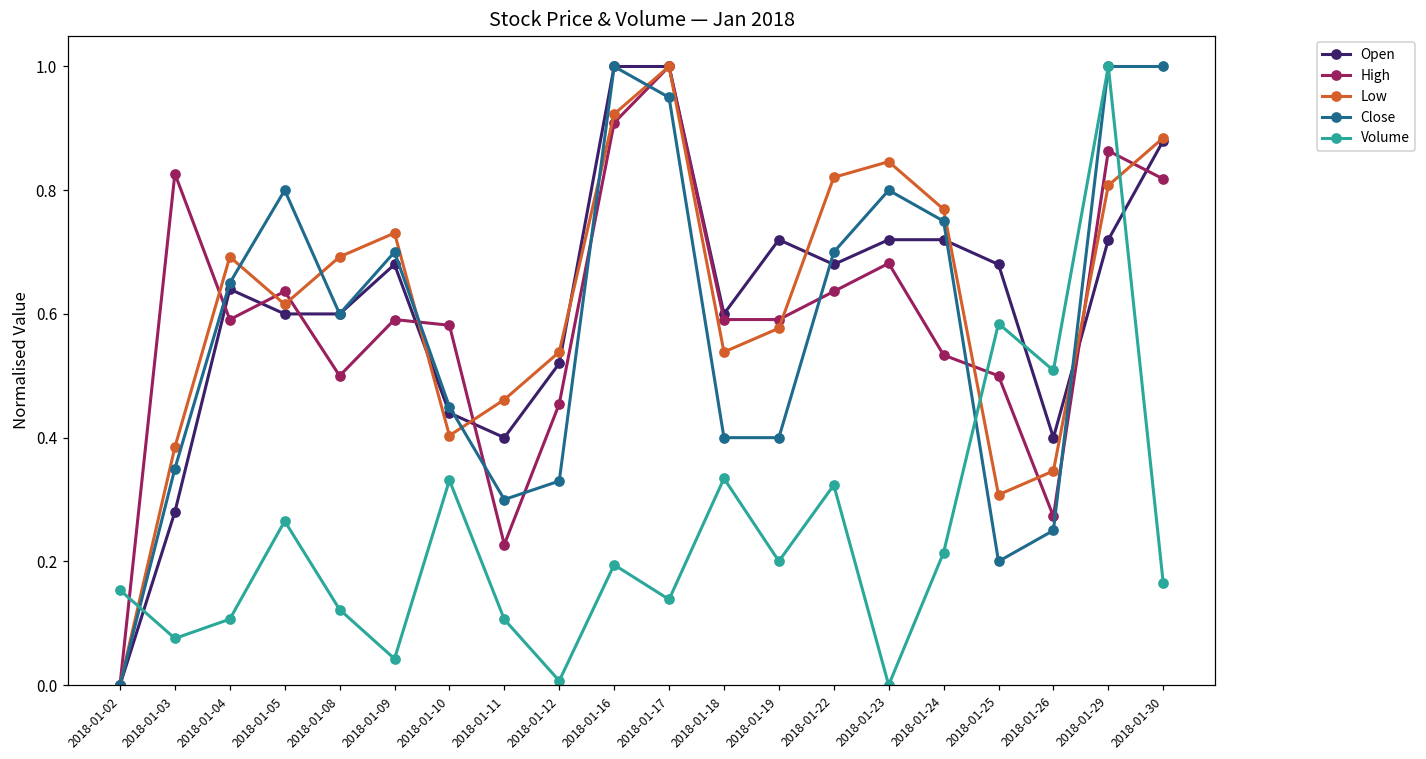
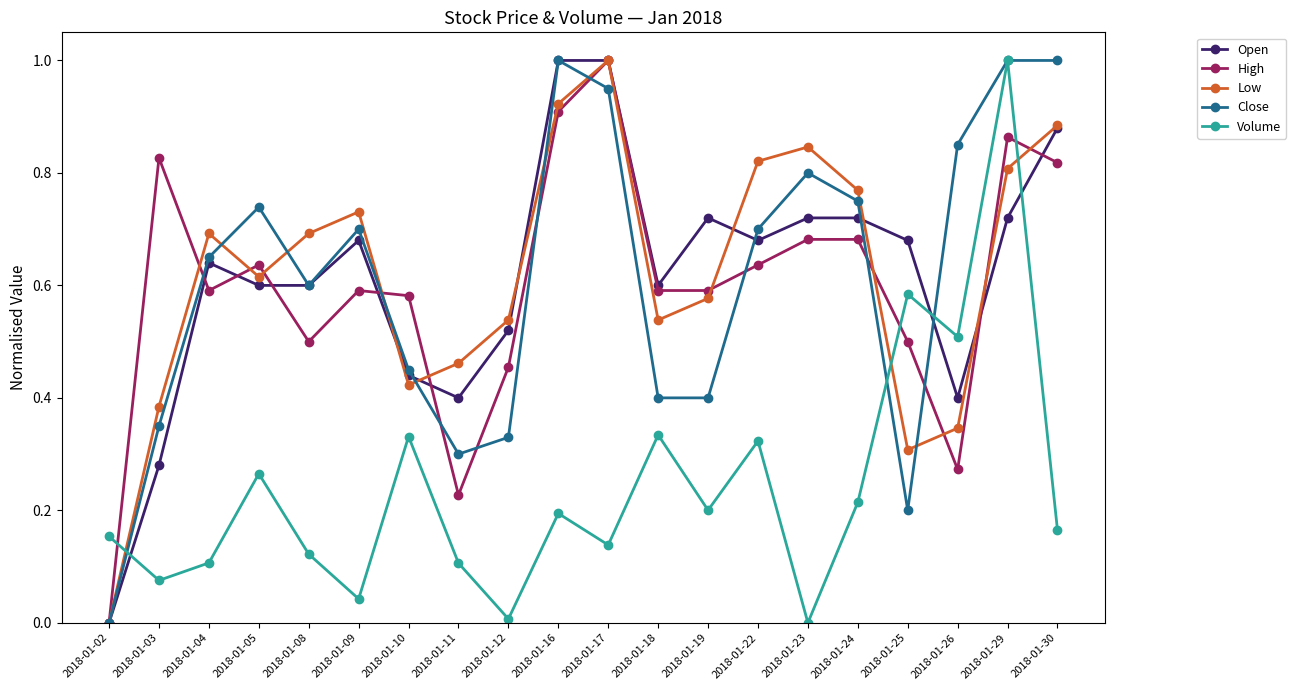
  {
    "Open": {
      "2018-01-03": 0.28,
      "2018-01-04": 0.64,
      "2018-01-05": 0.60,
      "2018-01-09": 0.68,
      "2018-01-10": 0.44,
      "2018-01-11": 0.40,
      "2018-01-12": 0.52,
      "2018-01-18": 0.60,
      "2018-01-19": 0.72,
      "2018-01-22": 0.68,
      "2018-01-23": 0.72,
      "2018-01-24": 0.72,
      "2018-01-25": 0.68,
      "2018-01-26": 0.40,
      "2018-01-29": 0.72,
      "2018-01-30": 0.88
    },
    "High": {
      "2018-01-03": 0.83,
      "2018-01-04": 0.59,
      "2018-01-05": 0.64,
      "2018-01-08": 0.50,
      "2018-01-09": 0.59,
      "2018-01-10": 0.58,
      "2018-01-11": 0.23,
      "2018-01-12": 0.45,
      "2018-01-16": 0.91,
      "2018-01-18": 0.59,
      "2018-01-19": 0.59,
      "2018-01-22": 0.64,
      "2018-01-23": 0.68,
-     "2018-01-24": 0.53,
+     "2018-01-24": 0.68,
      "2018-01-25": 0.50,
      "2018-01-26": 0.27,
      "2018-01-29": 0.86,
      "2018-01-30": 0.82
    },
    "Low": {
      "2018-01-03": 0.38,
      "2018-01-04": 0.69,
      "2018-01-05": 0.62,
      "2018-01-08": 0.69,
      "2018-01-09": 0.73,
-     "2018-01-10": 0.40,
+     "2018-01-10": 0.42,
      "2018-01-11": 0.46,
      "2018-01-12": 0.54,
      "2018-01-16": 0.92,
      "2018-01-18": 0.54,
      "2018-01-19": 0.58,
      "2018-01-22": 0.82,
      "2018-01-23": 0.85,
      "2018-01-24": 0.77,
      "2018-01-25": 0.31,
      "2018-01-26": 0.35,
      "2018-01-29": 0.81,
      "2018-01-30": 0.88
    },
    "Close": {
      "2018-01-03": 0.35,
      "2018-01-04": 0.65,
-     "2018-01-05": 0.80,
+     "2018-01-05": 0.74,
      "2018-01-09": 0.70,
      "2018-01-10": 0.45,
      "2018-01-11": 0.30,
      "2018-01-12": 0.33,
      "2018-01-17": 0.95,
      "2018-01-18": 0.40,
      "2018-01-19": 0.40,
      "2018-01-22": 0.70,
      "2018-01-23": 0.80,
      "2018-01-24": 0.75,
      "2018-01-25": 0.20,
-     "2018-01-26": 0.25,
+     "2018-01-26": 0.85,
      "2018-01-30": 1.00
    },
    "Volume": {
      "2018-01-02": 0.15,
      "2018-01-03": 0.08,
      "2018-01-04": 0.11,
      "2018-01-05": 0.27,
      "2018-01-08": 0.12,
      "2018-01-09": 0.04,
      "2018-01-10": 0.33,
      "2018-01-11": 0.11,
      "2018-01-12": 0.01,
      "2018-01-16": 0.19,
      "2018-01-17": 0.14,
      "2018-01-18": 0.33,
      "2018-01-19": 0.20,
      "2018-01-22": 0.32,
      "2018-01-23": 0.00,
      "2018-01-24": 0.21,
      "2018-01-25": 0.58,
      "2018-01-26": 0.51,
      "2018-01-30": 0.16
    }
  }
